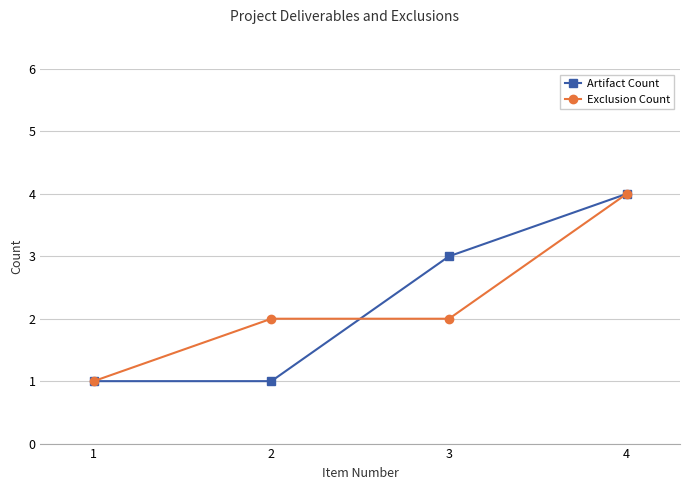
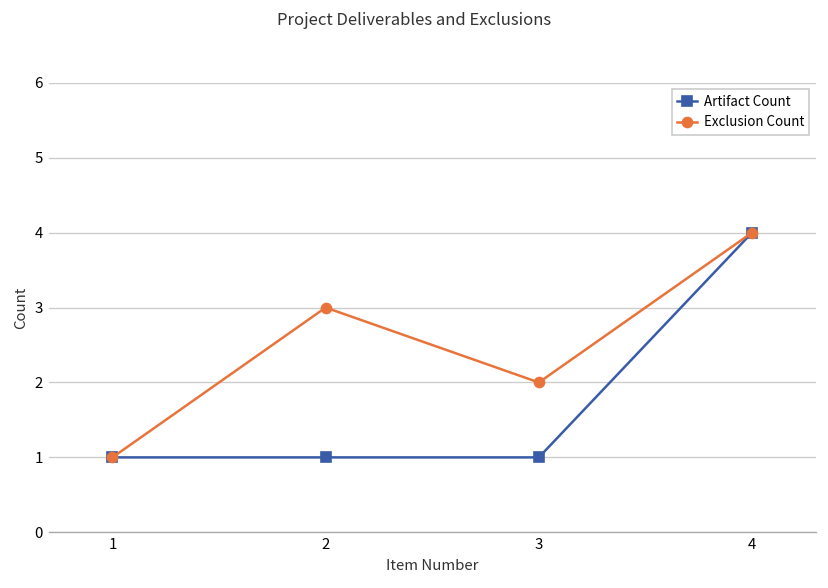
  {
    "Artifact Count": {
      "2": 1,
-     "3": 3
+     "3": 1
    },
    "Exclusion Count": {
-     "2": 2,
+     "2": 3,
      "3": 2
    }
  }
